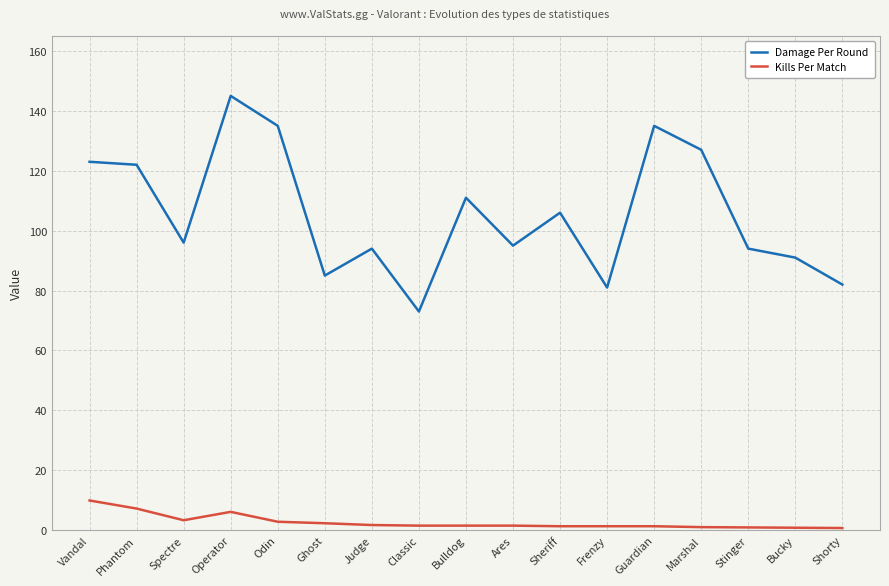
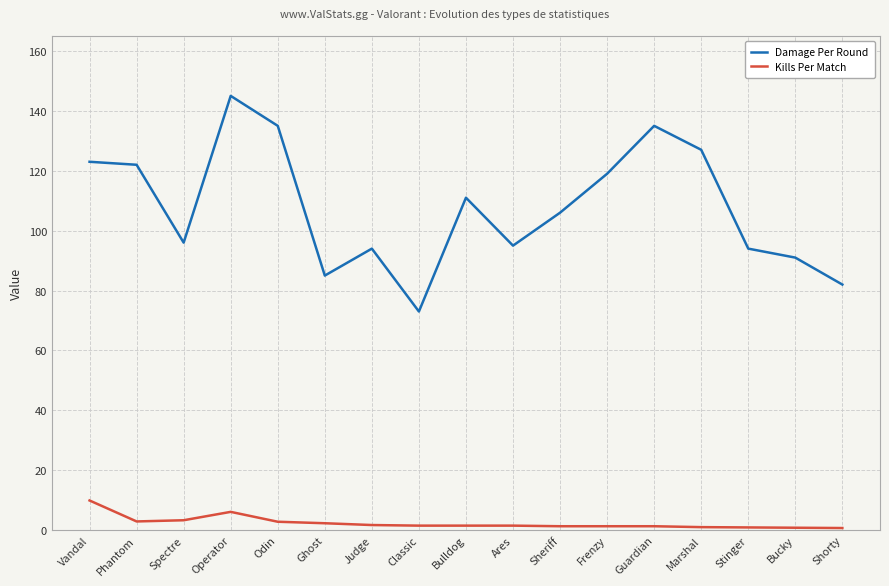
  {
    "Damage Per Round": {
      "Vandal": 123,
      "Phantom": 122,
      "Spectre": 96,
      "Operator": 145,
      "Odin": 135,
      "Ghost": 85,
      "Judge": 94,
      "Classic": 73,
      "Bulldog": 111,
      "Ares": 95,
      "Sheriff": 106,
-     "Frenzy": 81,
+     "Frenzy": 119,
      "Guardian": 135,
      "Marshal": 127,
      "Stinger": 94,
      "Bucky": 91,
      "Shorty": 82
    },
    "Kills Per Match": {
      "Vandal": 10,
-     "Phantom": 7,
+     "Phantom": 3,
      "Spectre": 3,
      "Operator": 6,
      "Odin": 3,
      "Ghost": 2,
      "Judge": 2,
      "Classic": 2,
      "Bulldog": 2,
      "Ares": 2,
      "Sheriff": 1,
      "Frenzy": 1,
      "Guardian": 1,
      "Marshal": 1,
      "Stinger": 1,
      "Bucky": 1,
      "Shorty": 1
    }
  }
